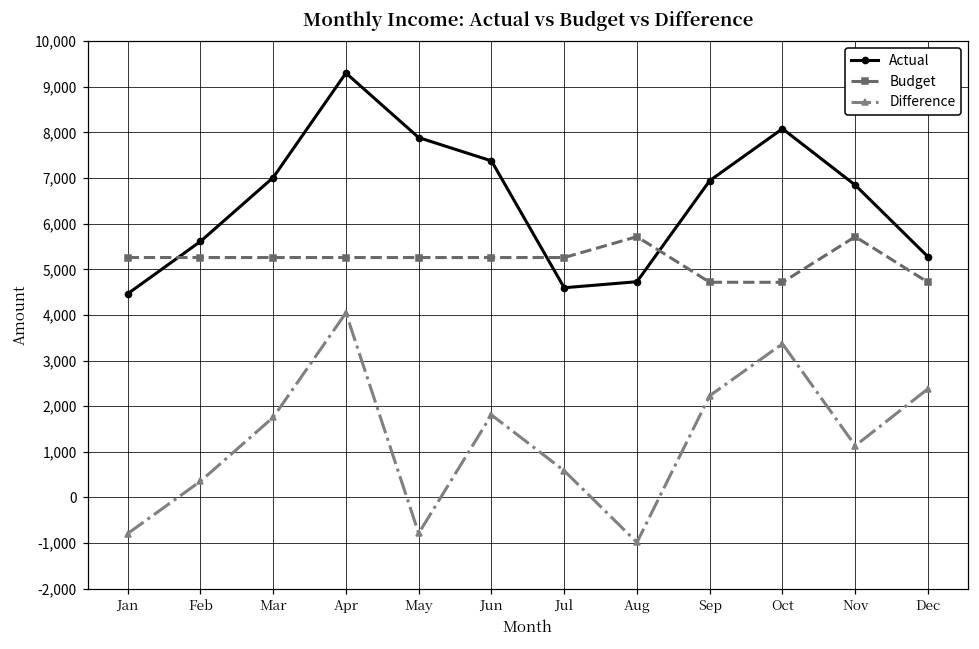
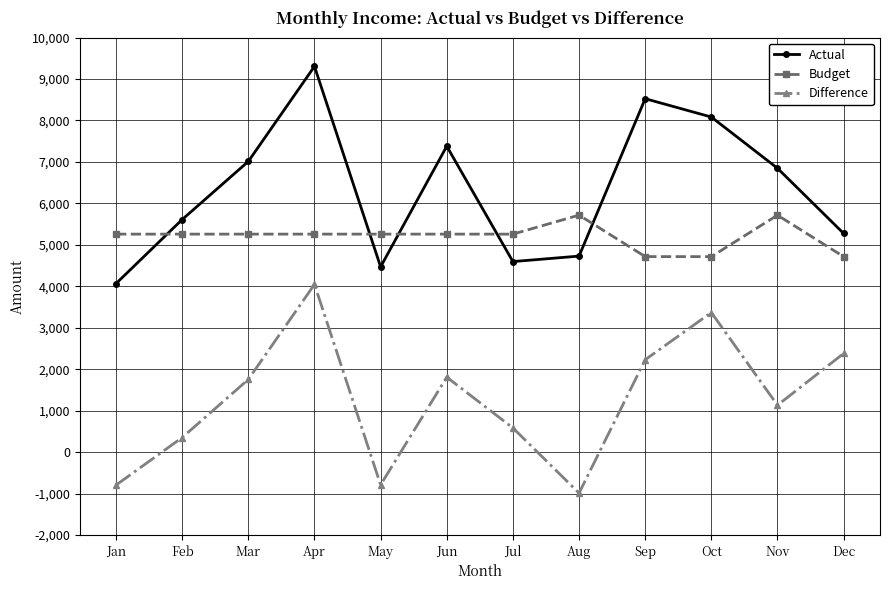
  {
    "Actual": {
-     "Jan": "4,500",
+     "Jan": "4,100",
      "Feb": "5,600",
      "Mar": "7,000",
      "Apr": "9,300",
-     "May": "7,900",
+     "May": "4,500",
      "Jun": "7,400",
      "Jul": "4,600",
      "Aug": "4,700",
-     "Sep": "6,900",
+     "Sep": "8,500",
      "Oct": "8,100",
      "Nov": "6,800",
      "Dec": "5,300"
    }
  }
